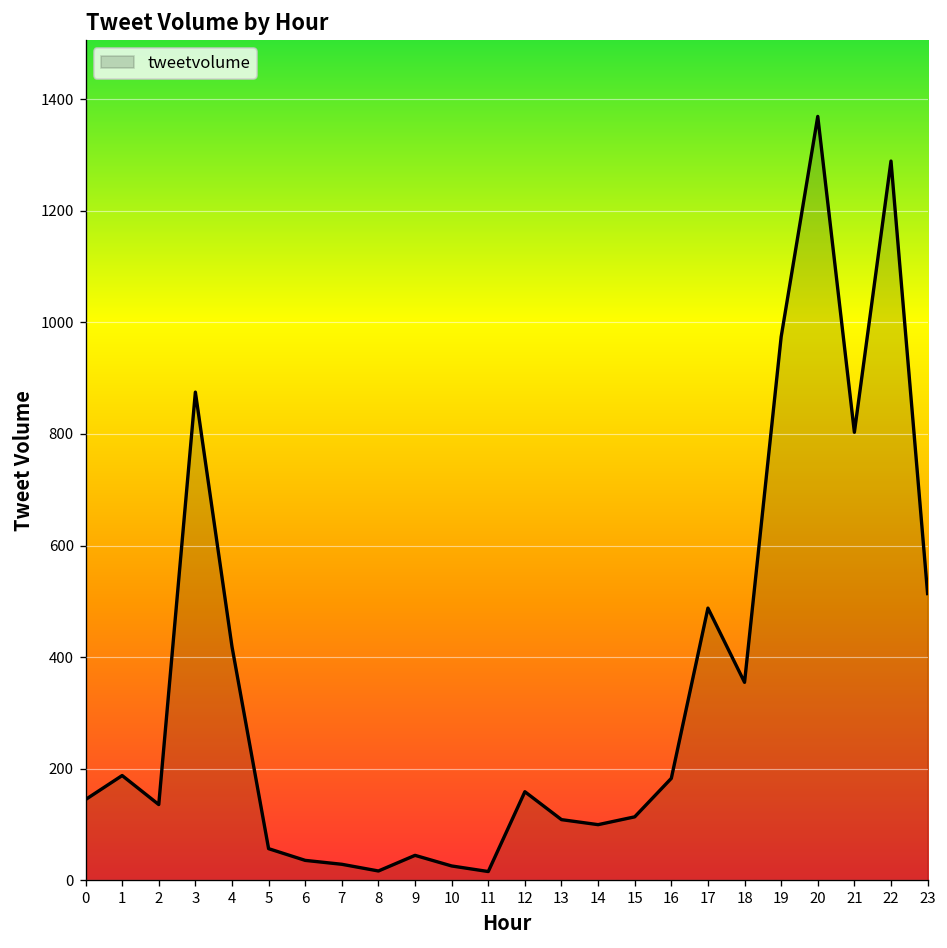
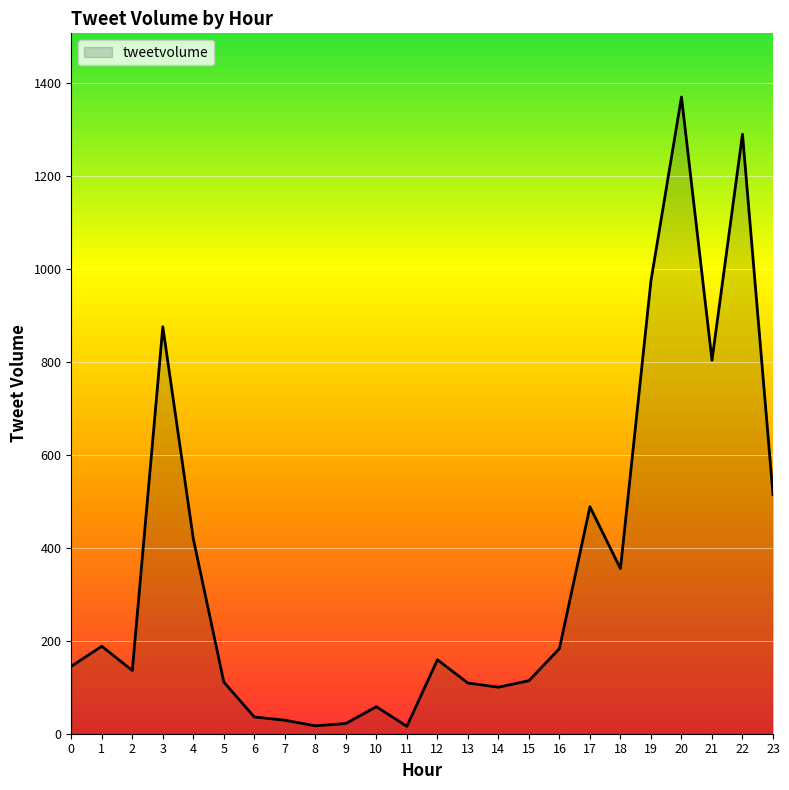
  {
    "0": 150,
    "1": 190,
    "2": 140,
    "3": 880,
    "4": 420,
-   "5": 60,
+   "5": 110,
    "6": 40,
    "7": 30,
    "8": 20,
-   "9": 50,
-   "10": 30,
+   "9": 20,
+   "10": 60,
    "11": 20,
    "12": 160,
    "13": 110,
    "14": 100,
    "15": 110,
    "16": 180,
    "17": 490,
    "18": 360,
    "19": 970,
    "20": 1370,
    "21": 800,
    "22": 1290,
    "23": 510
  }
